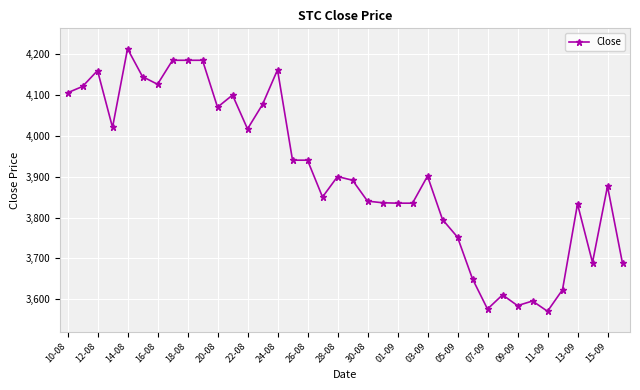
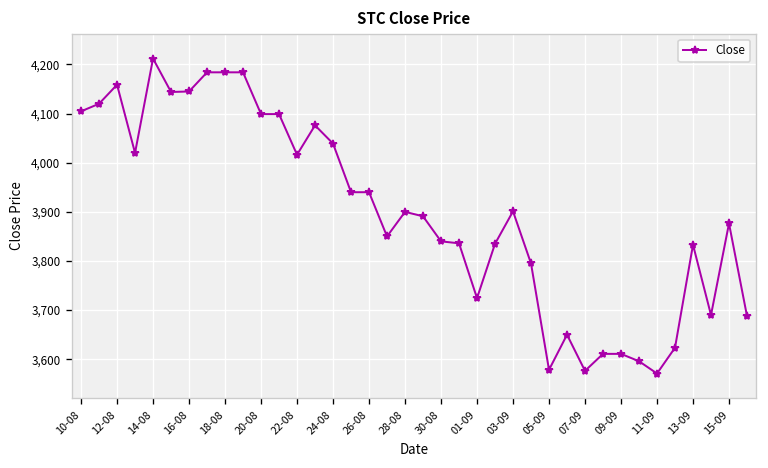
  {
    "10-08": "4,100",
    "12-08": "4,160",
    "14-08": "4,210",
-   "16-08": "4,130",
+   "16-08": "4,150",
    "18-08": "4,180",
-   "20-08": "4,070",
+   "20-08": "4,100",
    "22-08": "4,020",
-   "24-08": "4,160",
+   "24-08": "4,040",
    "26-08": "3,940",
    "28-08": "3,900",
    "30-08": "3,840",
-   "01-09": "3,840",
+   "01-09": "3,720",
    "03-09": "3,900",
-   "05-09": "3,750",
+   "05-09": "3,580",
    "07-09": "3,580",
-   "09-09": "3,580",
+   "09-09": "3,610",
    "11-09": "3,570",
    "13-09": "3,830",
    "15-09": "3,880"
  }
